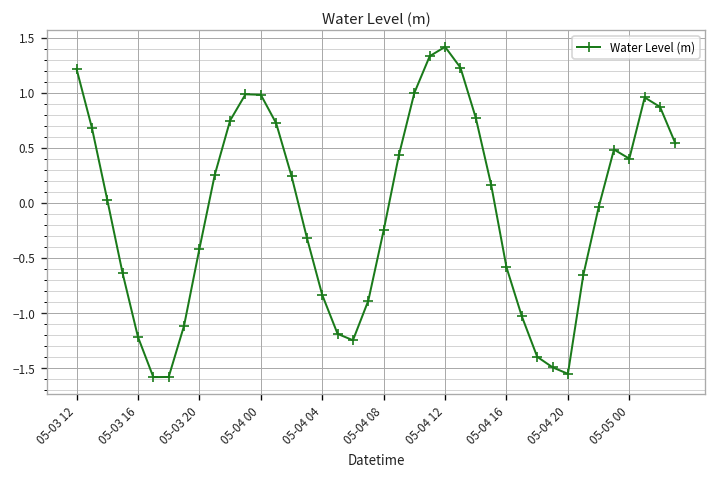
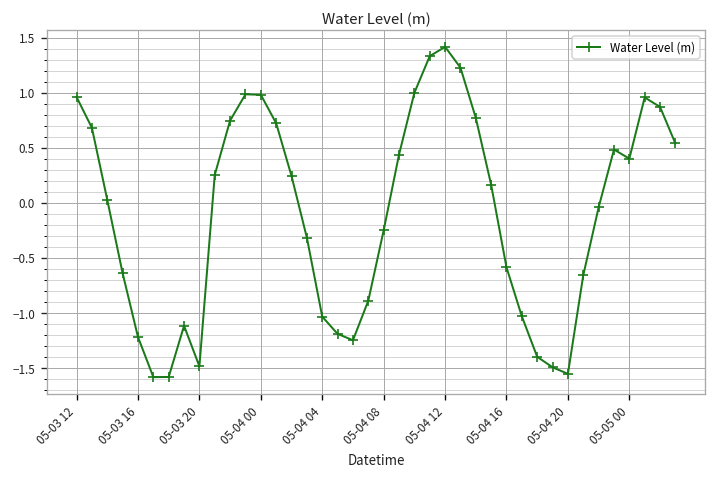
  {
-   "05-03 12": 1.2,
+   "05-03 12": 1.0,
    "05-03 16": -1.2,
-   "05-03 20": -0.4,
+   "05-03 20": -1.5,
    "05-04 00": 1.0,
-   "05-04 04": -0.8,
+   "05-04 04": -1.0,
    "05-04 08": -0.2,
    "05-04 12": 1.4,
    "05-04 16": -0.6,
    "05-04 20": -1.6,
    "05-05 00": 0.4
  }
